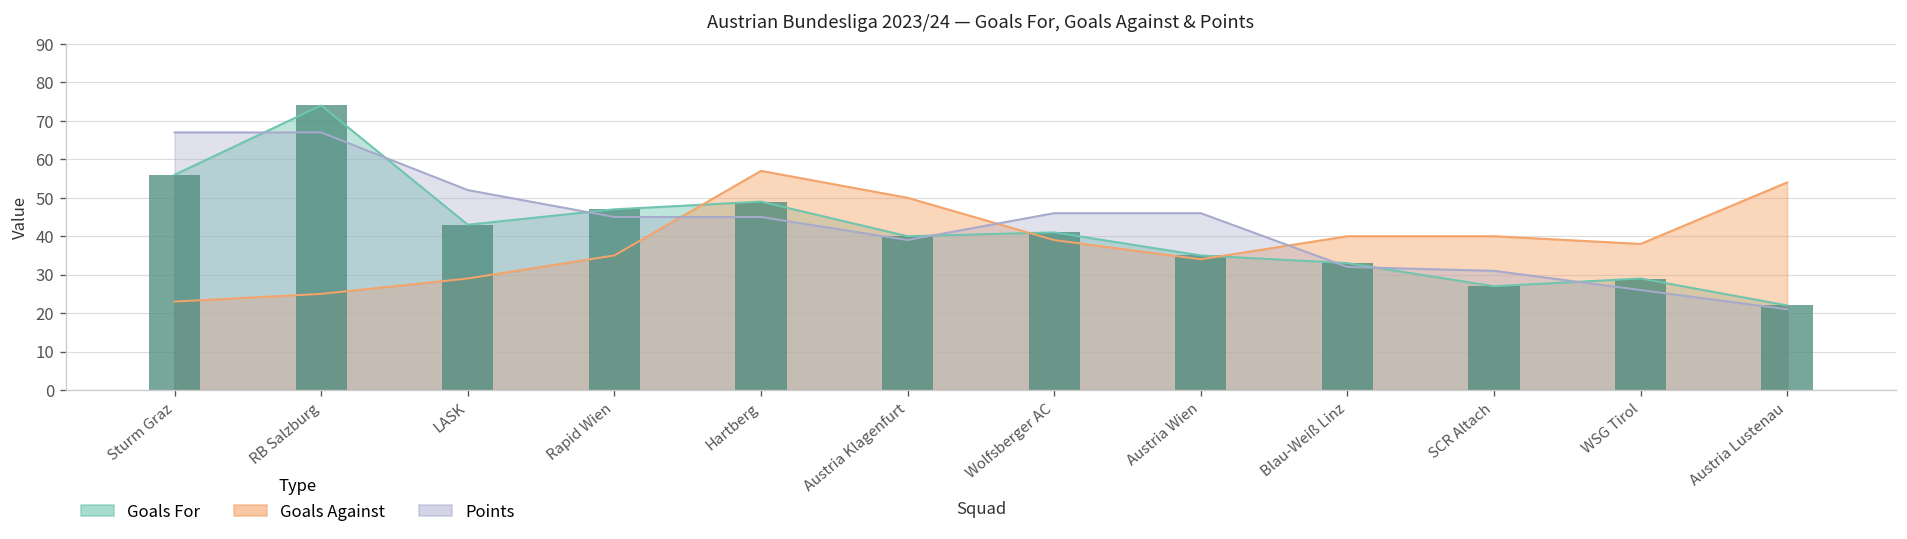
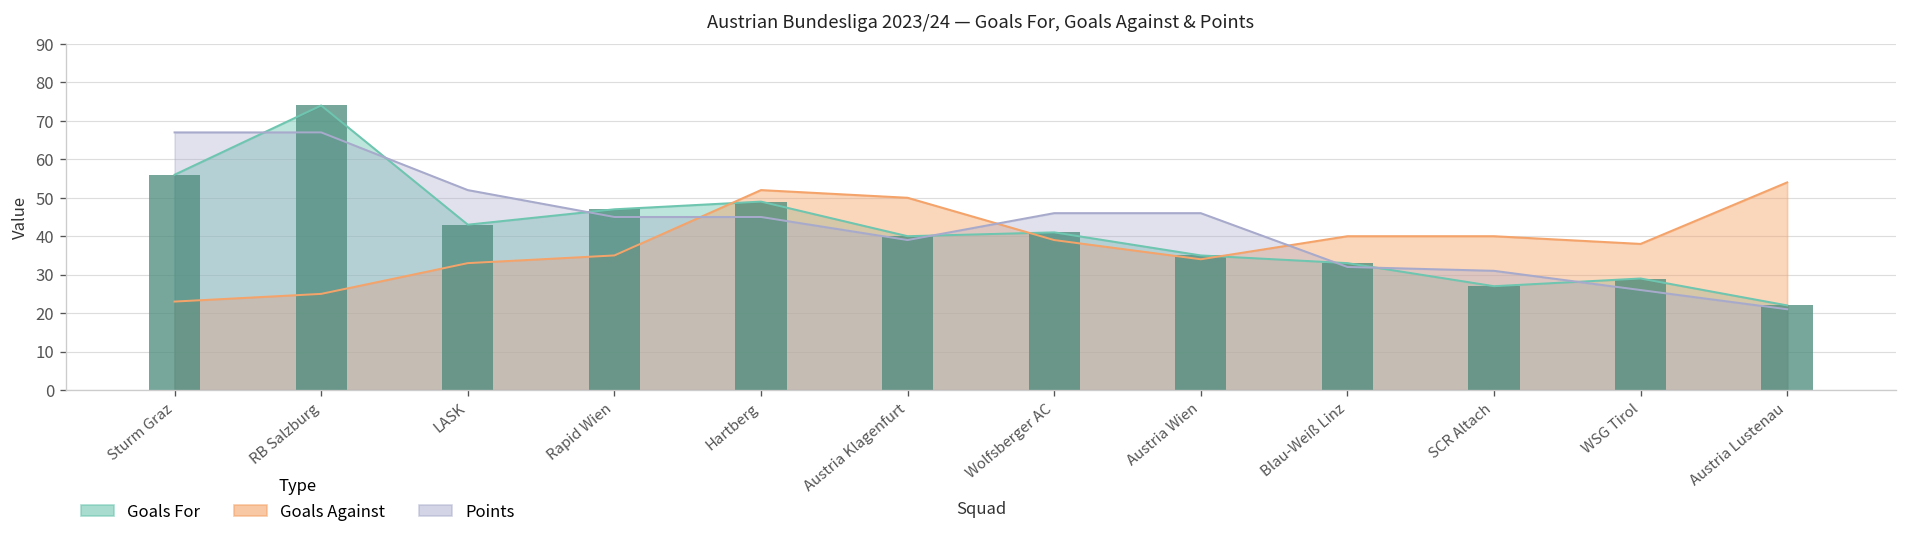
  {
    "Goals Against": {
      "Sturm Graz": 23,
      "RB Salzburg": 25,
-     "LASK": 29,
+     "LASK": 33,
      "Rapid Wien": 35,
-     "Hartberg": 57,
+     "Hartberg": 52,
      "Austria Klagenfurt": 50,
      "Wolfsberger AC": 39,
      "Austria Wien": 34,
      "Blau-Weiß Linz": 40,
      "SCR Altach": 40,
      "WSG Tirol": 38,
      "Austria Lustenau": 54
    }
  }
